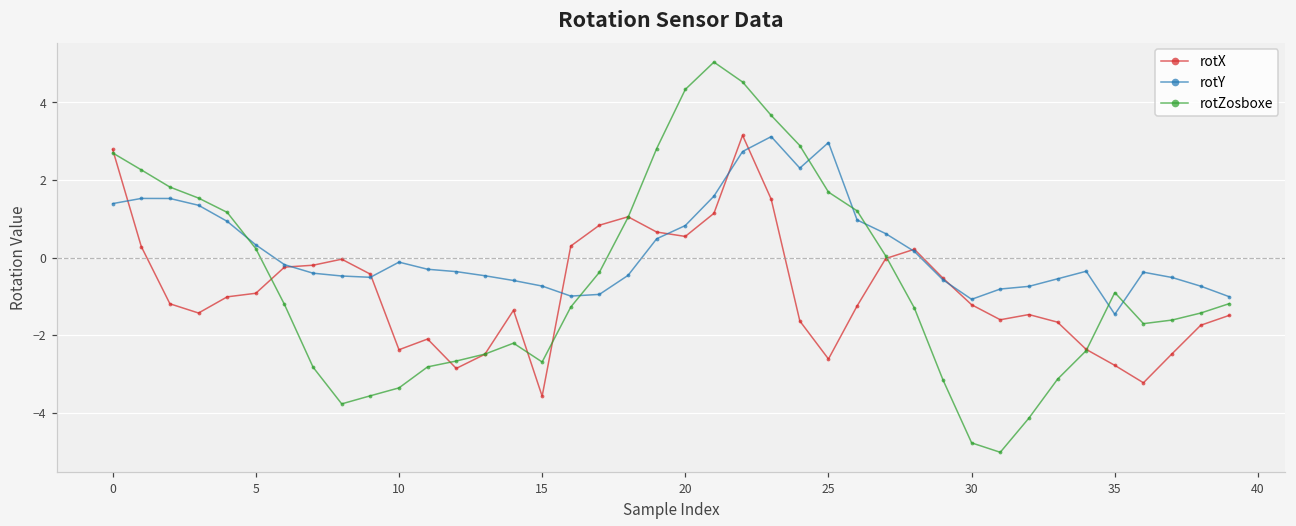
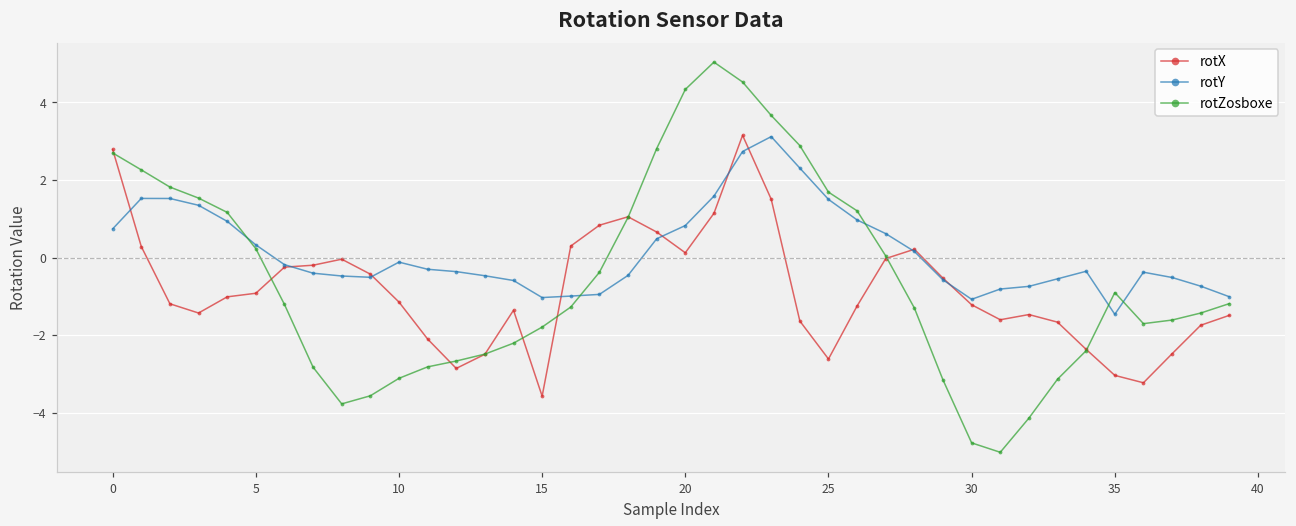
  {
    "rotX": {
      "0": 2.8,
      "5": -0.9,
-     "10": -2.4,
+     "10": -1.1,
      "15": -3.6,
-     "20": 0.5,
+     "20": 0.1,
      "25": -2.6,
      "30": -1.2,
-     "35": -2.8
+     "35": -3.0
    },
    "rotY": {
-     "0": 1.4,
+     "0": 0.7,
      "5": 0.3,
      "10": -0.1,
-     "15": -0.7,
+     "15": -1.0,
      "20": 0.8,
-     "25": 3.0,
+     "25": 1.5,
      "30": -1.1,
      "35": -1.5
    },
    "rotZosboxe": {
      "0": 2.7,
      "5": 0.2,
-     "10": -3.4,
-     "15": -2.7,
+     "10": -3.1,
+     "15": -1.8,
      "20": 4.3,
      "25": 1.7,
      "30": -4.8,
      "35": -0.9
    }
  }
